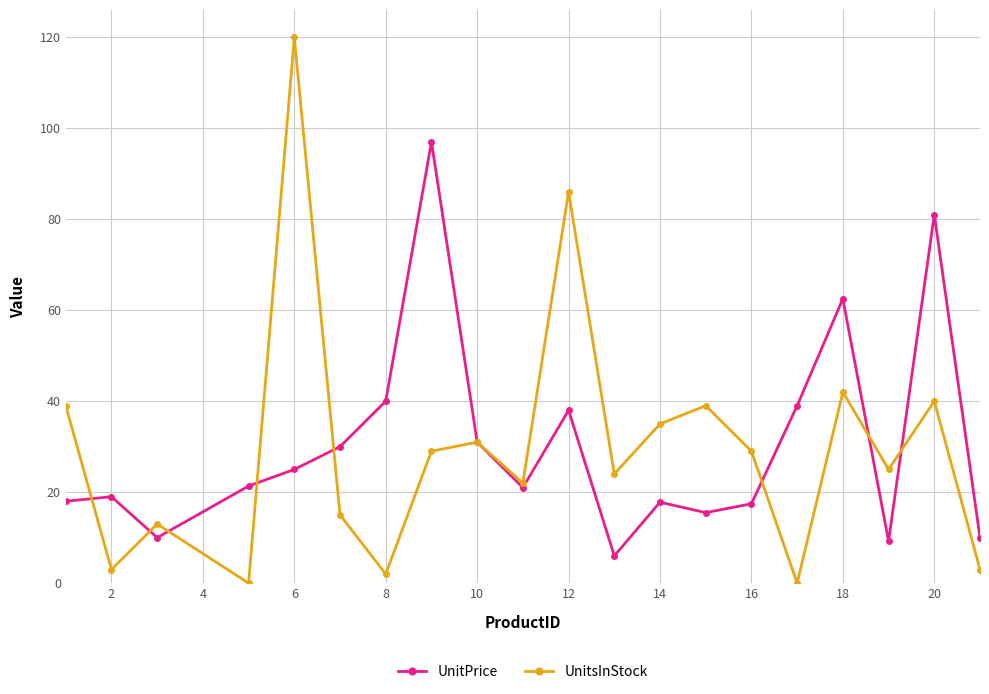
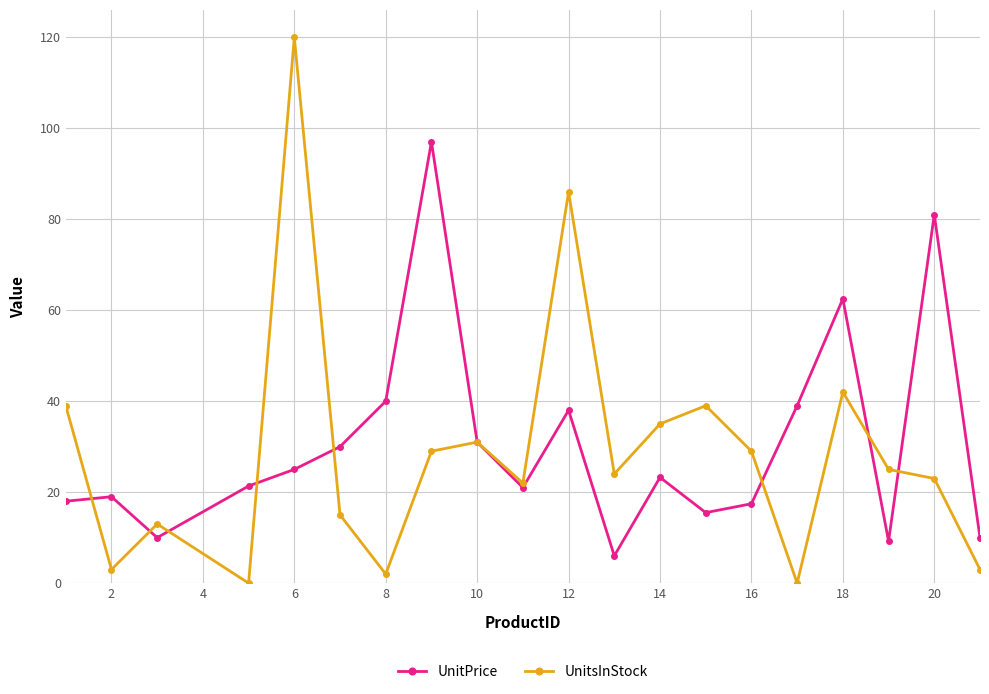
  {
    "UnitPrice": {
      "2": 19,
      "6": 25,
      "8": 40,
      "12": 38,
-     "14": 18,
+     "14": 23,
      "16": 17,
      "18": 63,
      "20": 81
    },
    "UnitsInStock": {
      "2": 3,
      "6": 120,
      "8": 2,
      "12": 86,
      "14": 35,
      "16": 29,
      "18": 42,
-     "20": 40
+     "20": 23
    }
  }
